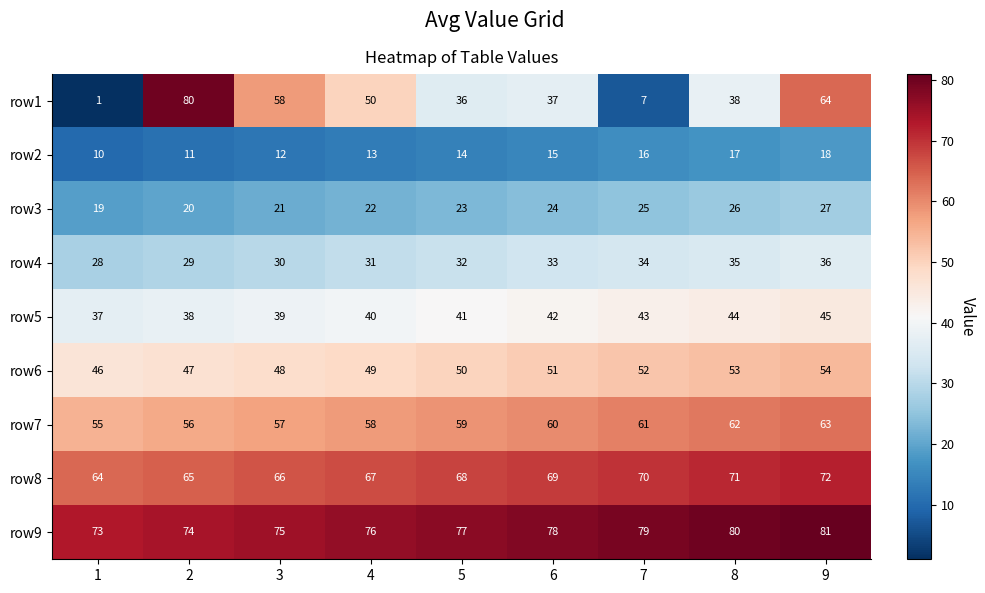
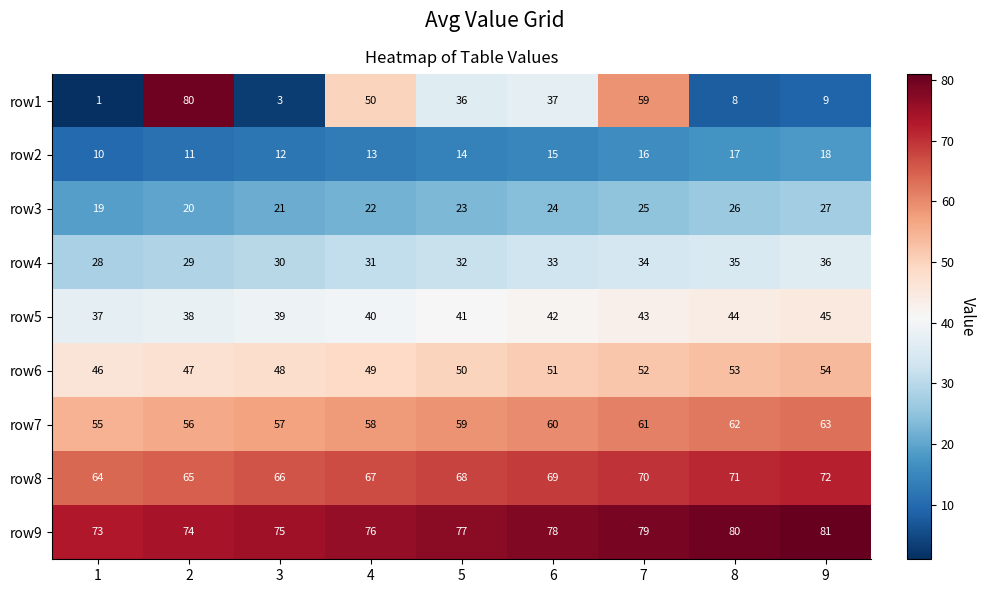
  {
    "row1": {
      "1": 1,
      "2": 80,
-     "3": 58,
+     "3": 3,
      "4": 50,
      "5": 36,
      "6": 37,
-     "7": 7,
-     "8": 38,
-     "9": 64
+     "7": 59,
+     "8": 8,
+     "9": 9
    },
    "row2": {
      "1": 10,
      "2": 11,
      "3": 12,
      "4": 13,
      "5": 14,
      "6": 15,
      "7": 16,
      "8": 17,
      "9": 18
    },
    "row3": {
      "1": 19,
      "2": 20,
      "3": 21,
      "4": 22,
      "5": 23,
      "6": 24,
      "7": 25,
      "8": 26,
      "9": 27
    },
    "row4": {
      "1": 28,
      "2": 29,
      "3": 30,
      "4": 31,
      "5": 32,
      "6": 33,
      "7": 34,
      "8": 35,
      "9": 36
    },
    "row5": {
      "1": 37,
      "2": 38,
      "3": 39,
      "4": 40,
      "5": 41,
      "6": 42,
      "7": 43,
      "8": 44,
      "9": 45
    },
    "row6": {
      "1": 46,
      "2": 47,
      "3": 48,
      "4": 49,
      "5": 50,
      "6": 51,
      "7": 52,
      "8": 53,
      "9": 54
    },
    "row7": {
      "1": 55,
      "2": 56,
      "3": 57,
      "4": 58,
      "5": 59,
      "6": 60,
      "7": 61,
      "8": 62,
      "9": 63
    },
    "row8": {
      "1": 64,
      "2": 65,
      "3": 66,
      "4": 67,
      "5": 68,
      "6": 69,
      "7": 70,
      "8": 71,
      "9": 72
    },
    "row9": {
      "1": 73,
      "2": 74,
      "3": 75,
      "4": 76,
      "5": 77,
      "6": 78,
      "7": 79,
      "8": 80,
      "9": 81
    }
  }
